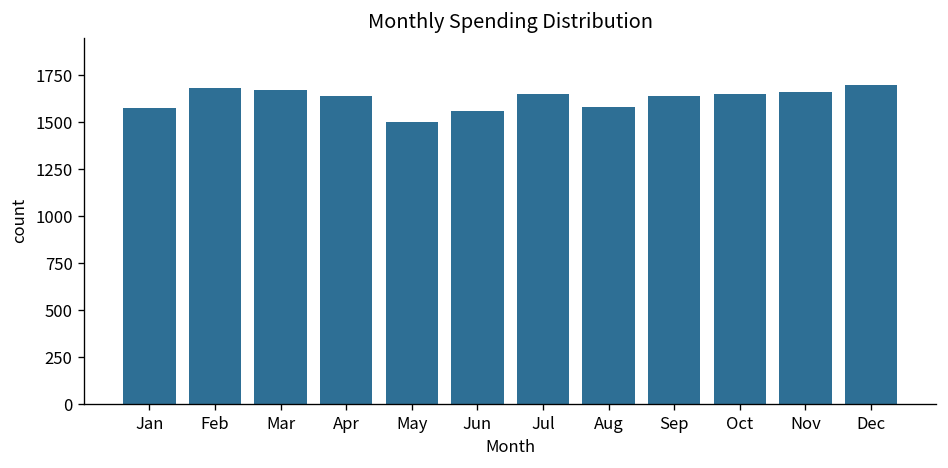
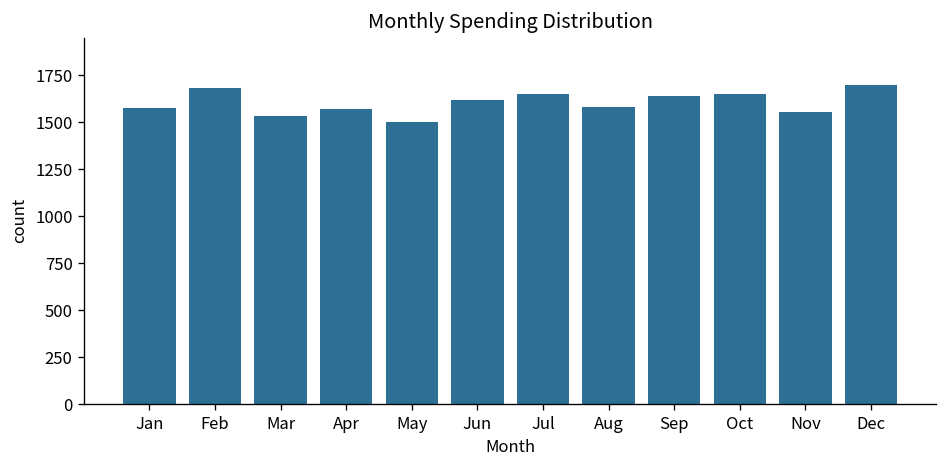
  {
    "Jan": 1570,
    "Feb": 1680,
-   "Mar": 1670,
-   "Apr": 1640,
+   "Mar": 1530,
+   "Apr": 1570,
    "May": 1500,
-   "Jun": 1560,
+   "Jun": 1620,
    "Jul": 1650,
    "Aug": 1580,
    "Sep": 1640,
    "Oct": 1650,
-   "Nov": 1660,
+   "Nov": 1550,
    "Dec": 1700
  }
